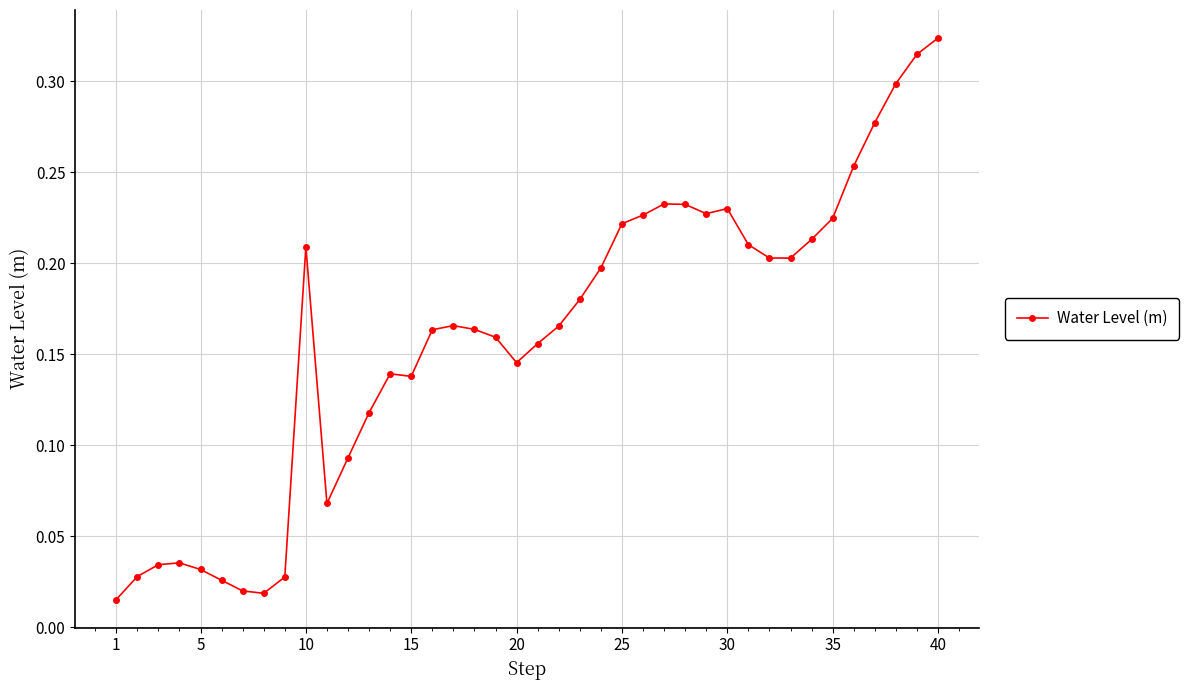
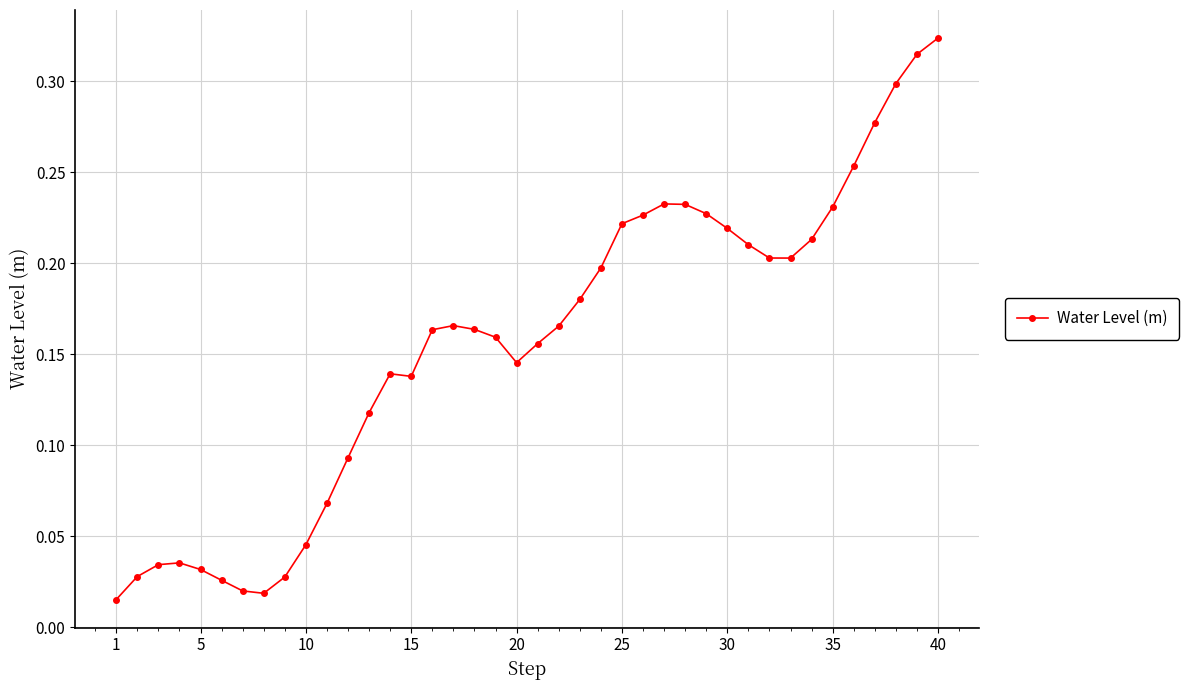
  {
    "1": 0.015,
    "5": 0.032,
-   "10": 0.209,
+   "10": 0.045,
    "15": 0.138,
    "20": 0.145,
    "25": 0.222,
-   "30": 0.230,
-   "35": 0.225,
+   "30": 0.219,
+   "35": 0.231,
    "40": 0.324
  }
